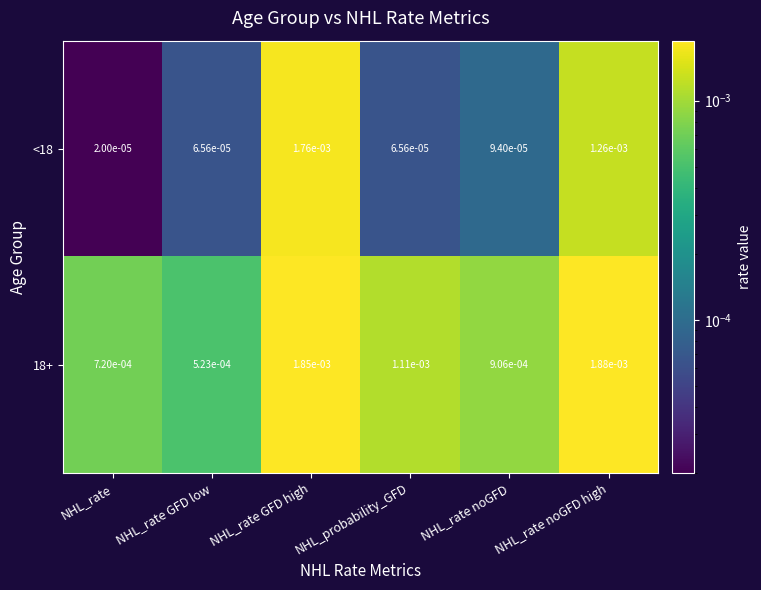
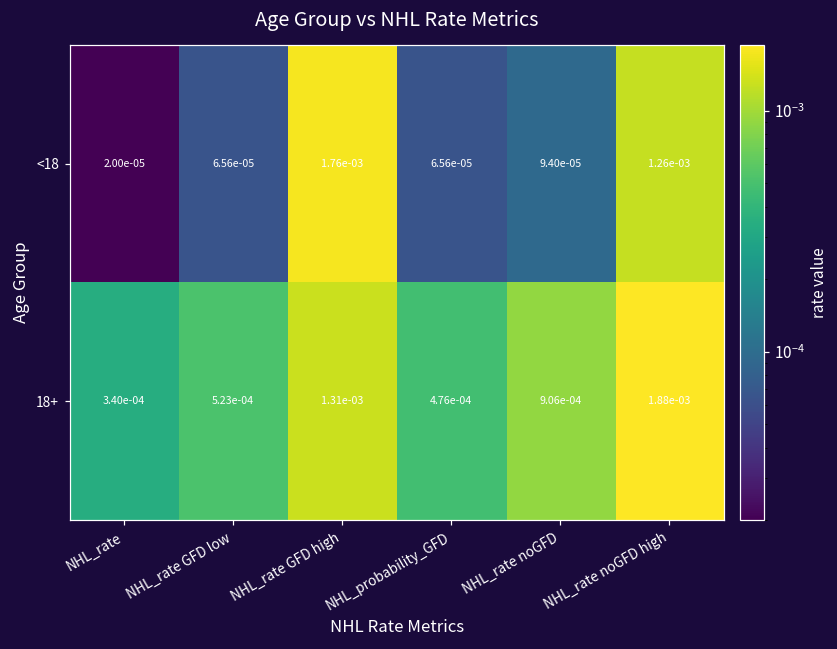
  {
    "<18": {
      "NHL_rate": "2.00e-05",
      "NHL_rate GFD low": "6.56e-05",
      "NHL_rate GFD high": "1.76e-03",
      "NHL_probability_GFD": "6.56e-05",
      "NHL_rate noGFD": "9.40e-05",
      "NHL_rate noGFD high": "1.26e-03"
    },
    "18+": {
-     "NHL_rate": "7.20e-04",
+     "NHL_rate": "3.40e-04",
      "NHL_rate GFD low": "5.23e-04",
-     "NHL_rate GFD high": "1.85e-03",
-     "NHL_probability_GFD": "1.11e-03",
+     "NHL_rate GFD high": "1.31e-03",
+     "NHL_probability_GFD": "4.76e-04",
      "NHL_rate noGFD": "9.06e-04",
      "NHL_rate noGFD high": "1.88e-03"
    }
  }
